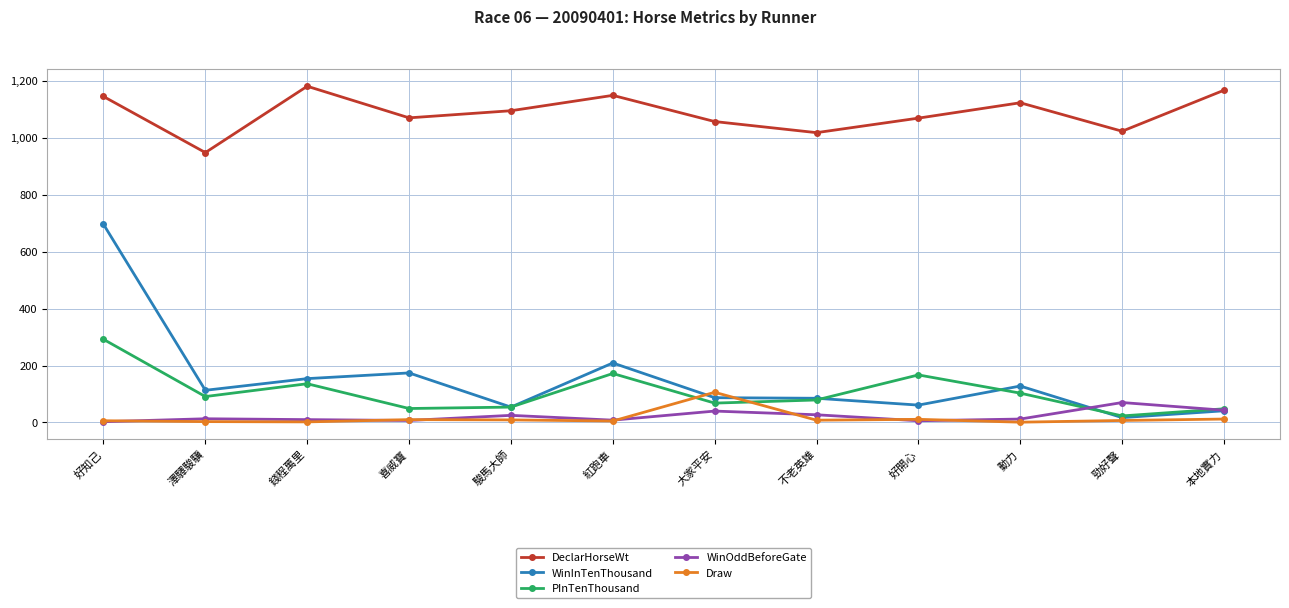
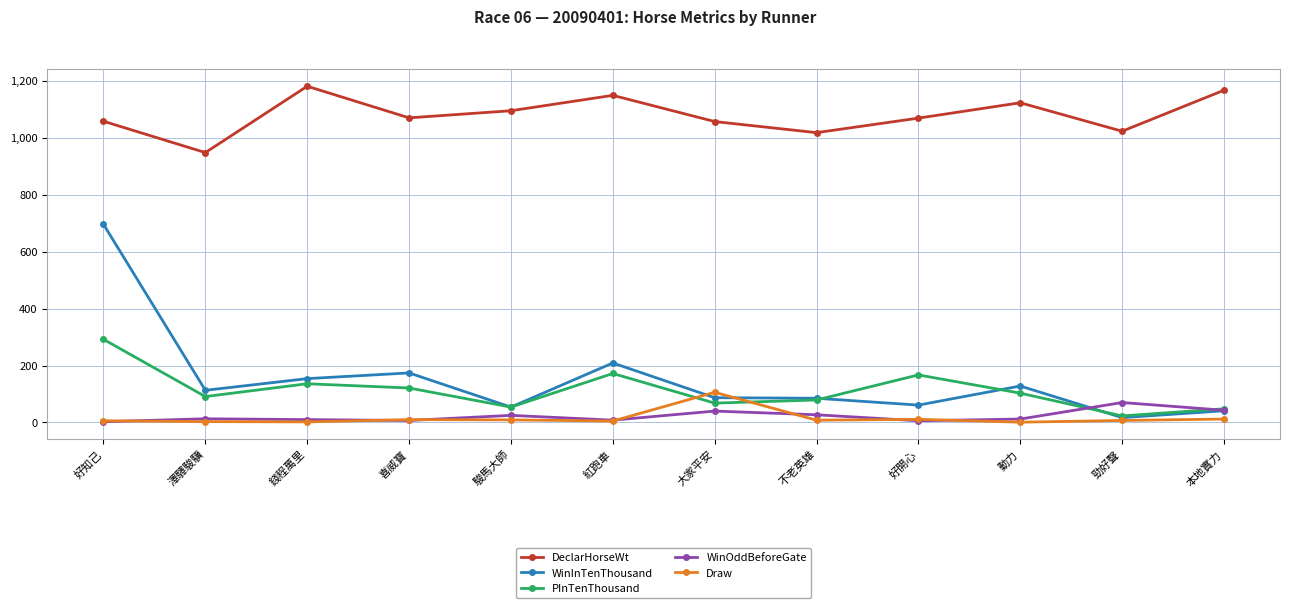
  {
    "DeclarHorseWt": {
-     "好知己": "1,150",
+     "好知己": "1,060",
      "澤驛駿驥": "950",
      "錢程萬里": "1,180",
      "喜威寶": "1,070",
      "駿馬大師": "1,100",
      "紅跑車": "1,150",
      "大家平安": "1,060",
      "不老英雄": "1,020",
      "好開心": "1,070",
      "動力": "1,120",
      "勁好聲": "1,020",
      "本地實力": "1,170"
    },
    "WinInTenThousand": {
      "好知己": "700",
      "澤驛駿驥": "110",
      "錢程萬里": "150",
      "喜威寶": "170",
      "紅跑車": "210",
      "大家平安": "90",
      "好開心": "60",
      "動力": "130"
    },
    "PInTenThousand": {
      "好知己": "290",
      "澤驛駿驥": "90",
      "錢程萬里": "140",
-     "喜威寶": "50",
+     "喜威寶": "120",
      "紅跑車": "170",
      "大家平安": "70",
      "好開心": "170",
      "動力": "100"
    },
    "WinOddBeforeGate": {
      "澤驛駿驥": "10",
      "駿馬大師": "30",
      "大家平安": "40",
      "不老英雄": "30",
      "動力": "10",
      "勁好聲": "70"
    },
    "Draw": {
      "澤驛駿驥": "0",
      "駿馬大師": "10",
      "大家平安": "110",
      "不老英雄": "10",
      "動力": "0",
      "勁好聲": "10",
      "本地實力": "10"
    }
  }
